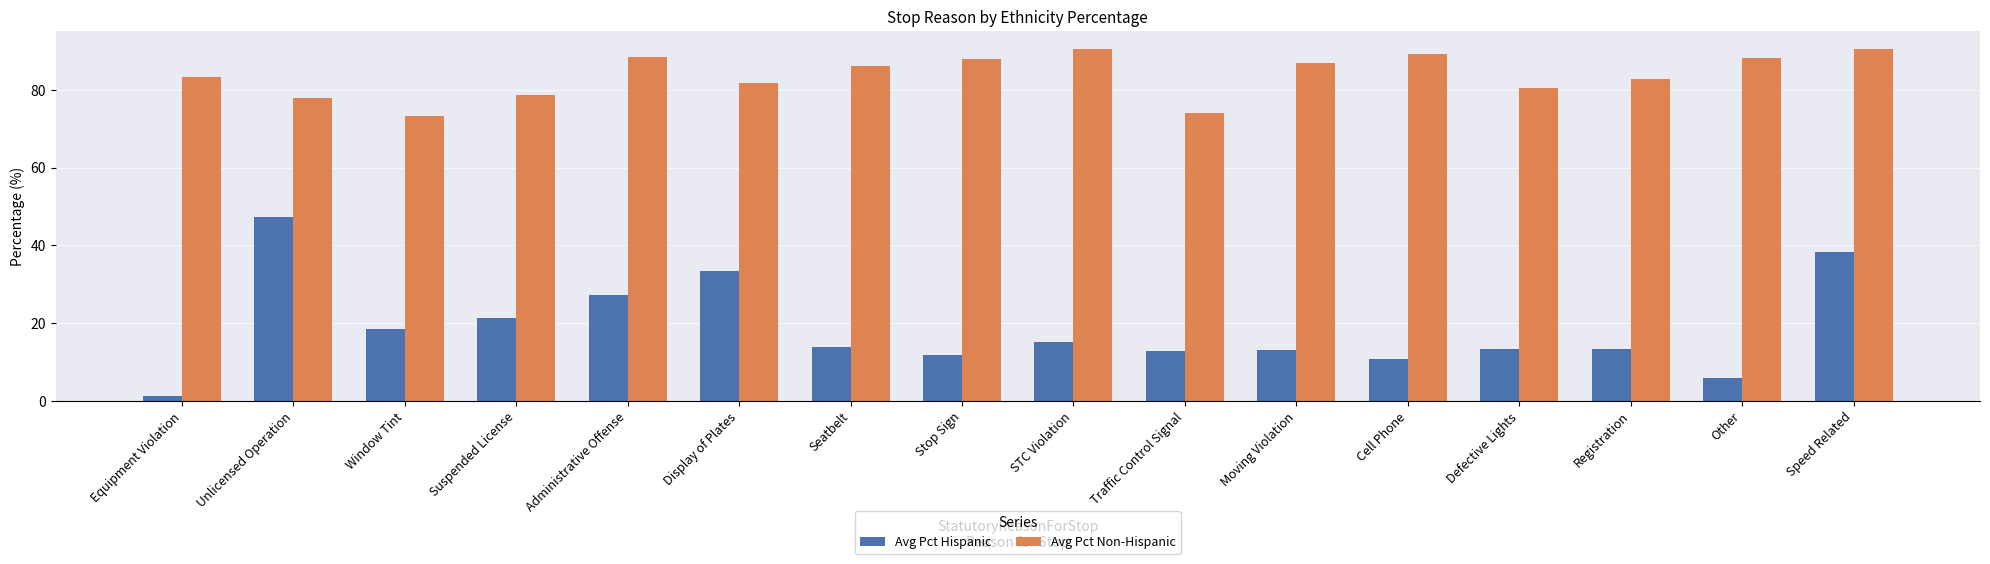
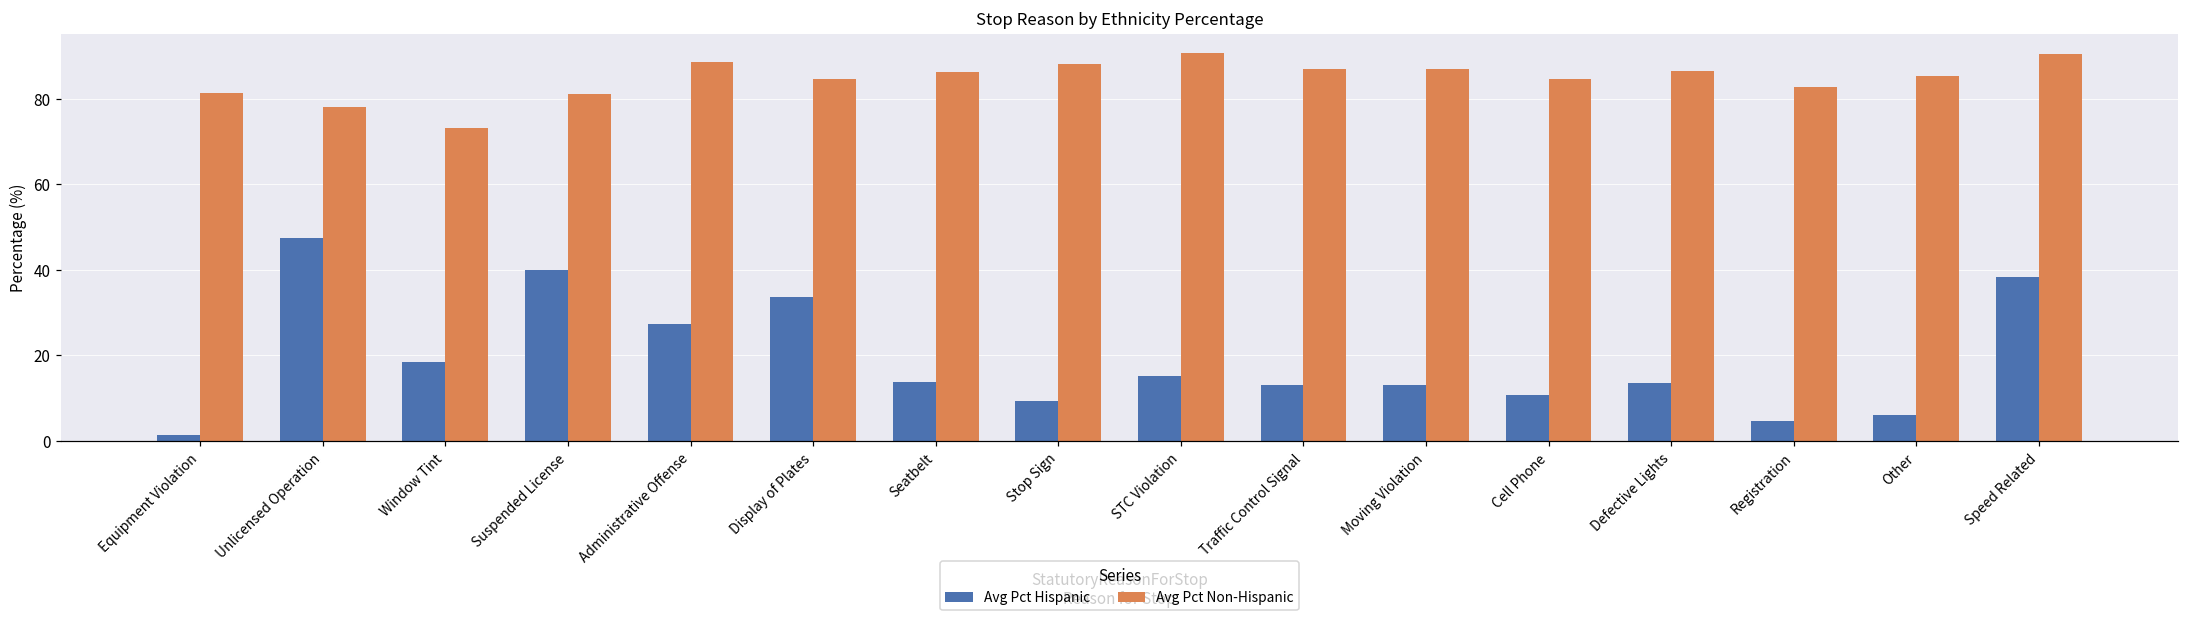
  {
    "Avg Pct Hispanic": {
      "Equipment Violation": 1,
      "Unlicensed Operation": 47,
      "Window Tint": 18,
-     "Suspended License": 21,
+     "Suspended License": 40,
      "Administrative Offense": 27,
      "Display of Plates": 34,
      "Seatbelt": 14,
-     "Stop Sign": 12,
+     "Stop Sign": 9,
      "STC Violation": 15,
      "Traffic Control Signal": 13,
      "Moving Violation": 13,
      "Cell Phone": 11,
      "Defective Lights": 13,
-     "Registration": 13,
+     "Registration": 5,
      "Other": 6,
      "Speed Related": 38
    },
    "Avg Pct Non-Hispanic": {
-     "Equipment Violation": 83,
+     "Equipment Violation": 81,
      "Unlicensed Operation": 78,
      "Window Tint": 73,
-     "Suspended License": 79,
+     "Suspended License": 81,
      "Administrative Offense": 88,
-     "Display of Plates": 82,
+     "Display of Plates": 85,
      "Seatbelt": 86,
      "Stop Sign": 88,
      "STC Violation": 91,
-     "Traffic Control Signal": 74,
+     "Traffic Control Signal": 87,
      "Moving Violation": 87,
-     "Cell Phone": 89,
-     "Defective Lights": 80,
+     "Cell Phone": 85,
+     "Defective Lights": 87,
      "Registration": 83,
-     "Other": 88,
+     "Other": 85,
      "Speed Related": 91
    }
  }
